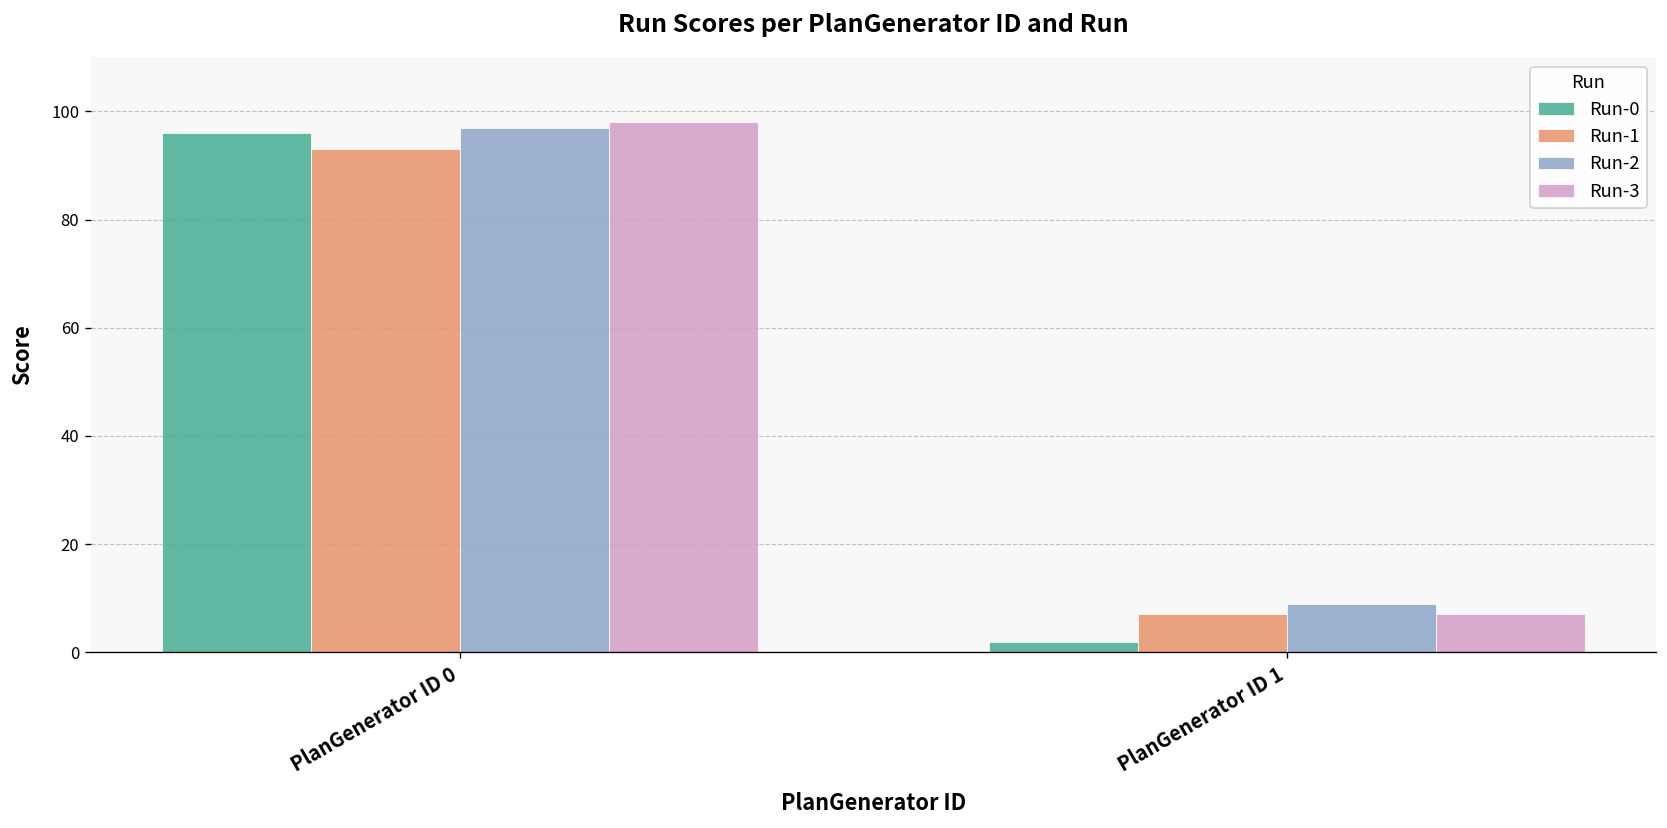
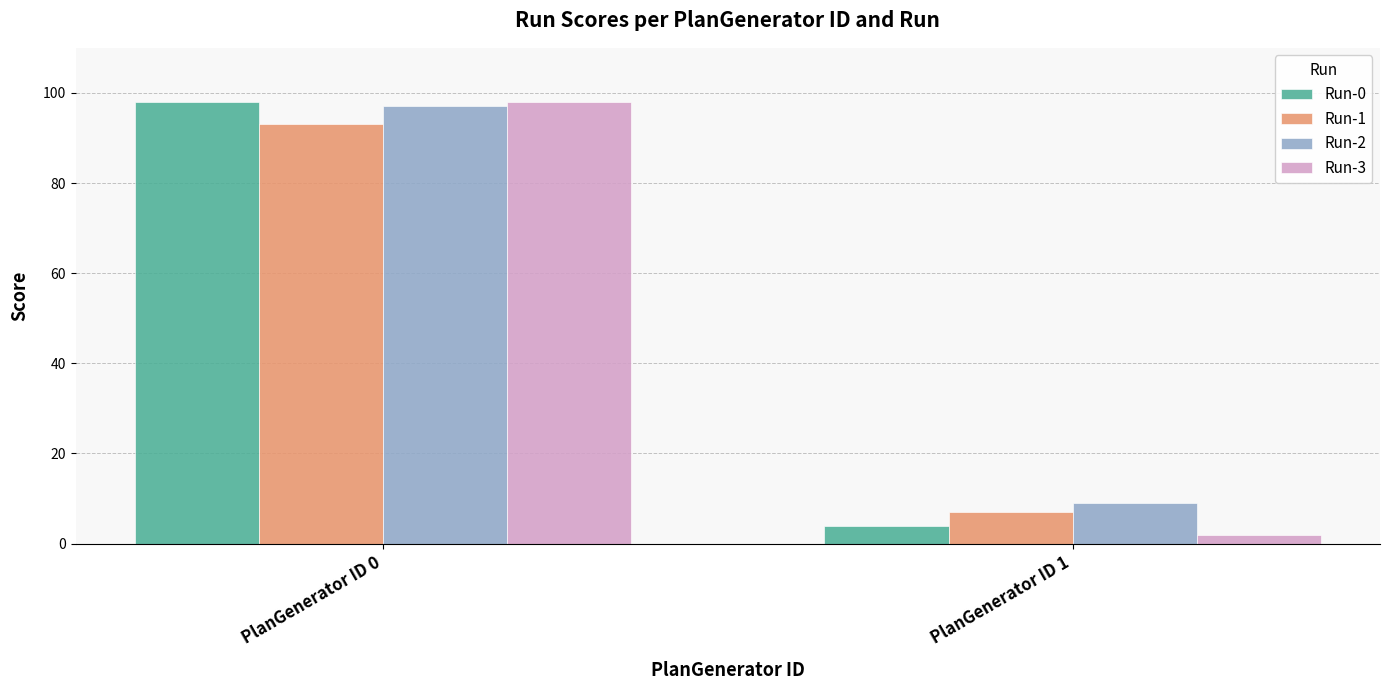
  {
    "Run-0": {
-     "PlanGenerator ID 0": 96,
-     "PlanGenerator ID 1": 2
+     "PlanGenerator ID 0": 98,
+     "PlanGenerator ID 1": 4
    },
    "Run-1": {
      "PlanGenerator ID 0": 93,
      "PlanGenerator ID 1": 7
    },
    "Run-2": {
      "PlanGenerator ID 0": 97,
      "PlanGenerator ID 1": 9
    },
    "Run-3": {
      "PlanGenerator ID 0": 98,
-     "PlanGenerator ID 1": 7
+     "PlanGenerator ID 1": 2
    }
  }
